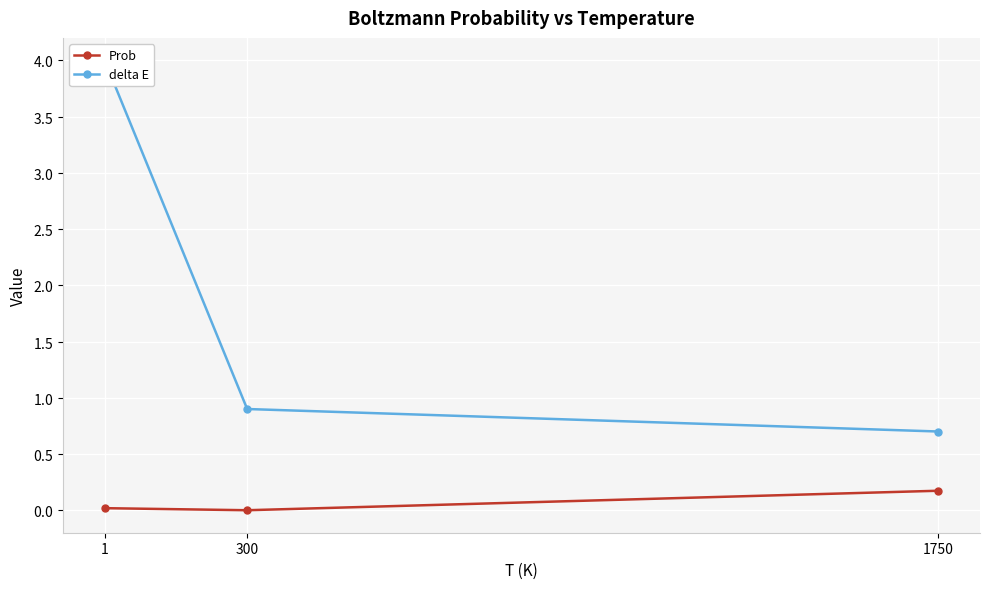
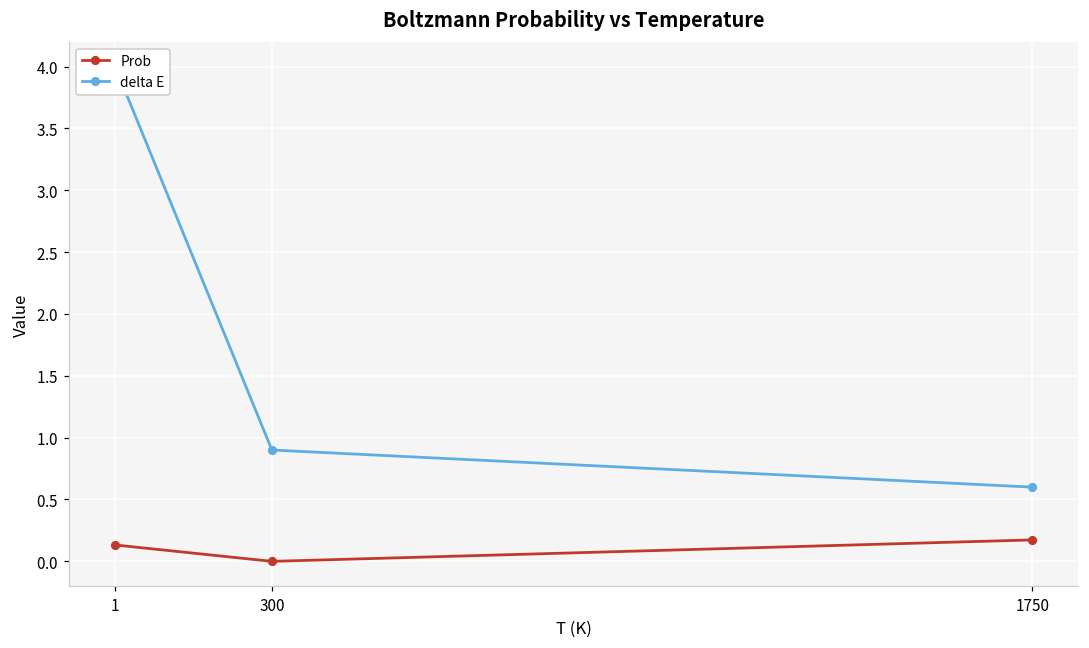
  {
    "Prob": {
-     "1": 0.02,
+     "1": 0.13,
      "300": 0.00,
      "1750": 0.17
    },
    "delta E": {
      "300": 0.9,
-     "1750": 0.7
+     "1750": 0.6
    }
  }
